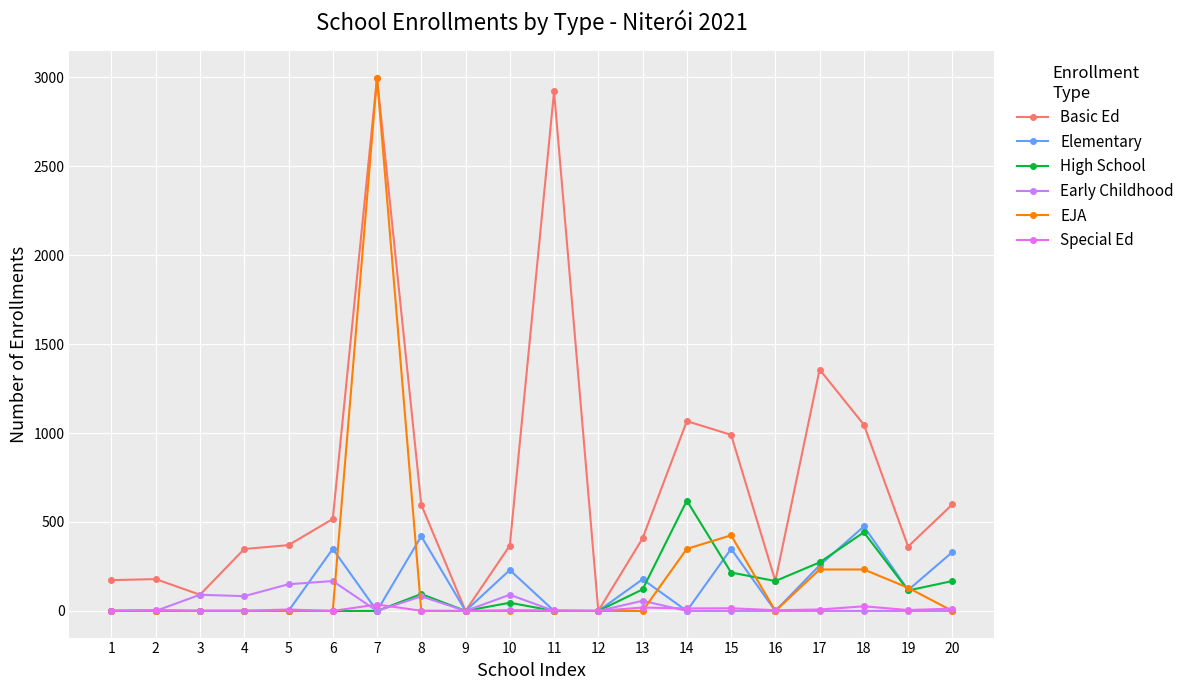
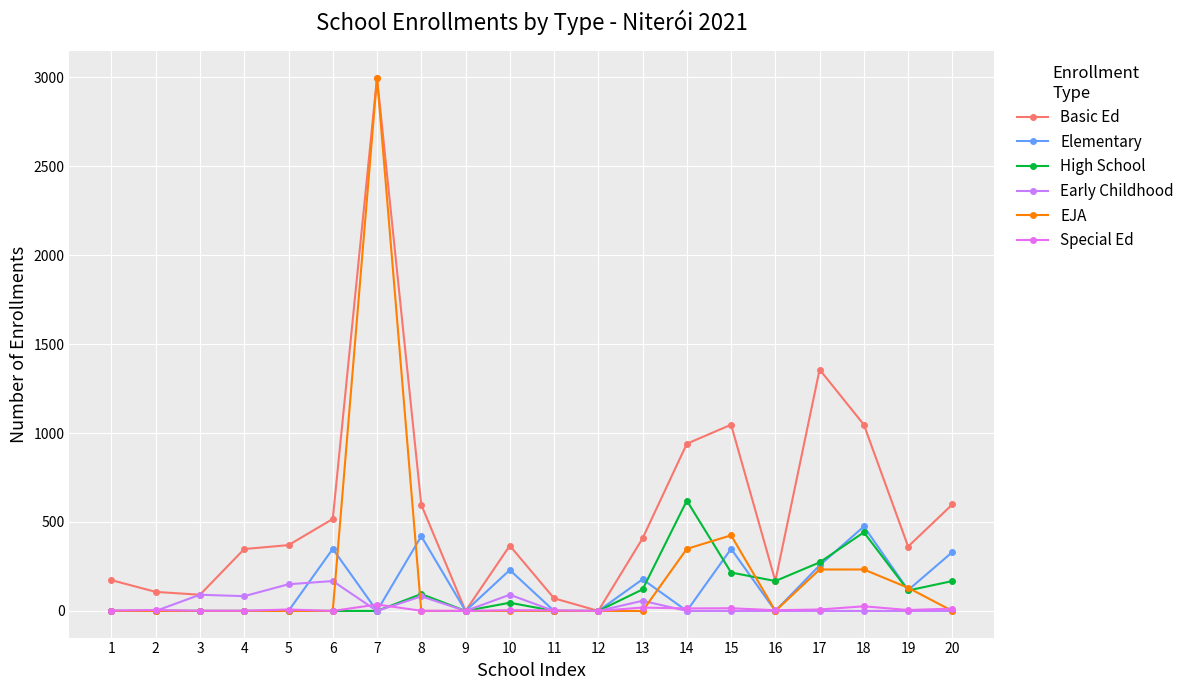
  {
    "Basic Ed": {
      "1": 170,
-     "2": 180,
+     "2": 110,
      "4": 350,
      "5": 370,
      "6": 520,
      "8": 600,
      "10": 370,
-     "11": 2920,
+     "11": 70,
      "13": 410,
-     "14": 1070,
-     "15": 990,
+     "14": 940,
+     "15": 1050,
      "17": 1360,
      "18": 1050,
      "19": 360,
      "20": 600
    },
    "Elementary": {
      "6": 350,
      "8": 420,
      "10": 230,
      "13": 180,
      "15": 350,
      "17": 260,
      "18": 480,
      "20": 330
    },
    "High School": {
      "10": 50,
      "13": 120,
      "14": 620,
      "15": 220,
      "17": 270,
      "18": 440,
      "20": 170
    },
    "EJA": {
      "13": 0,
      "14": 350,
      "15": 430,
      "17": 230,
      "18": 230
    }
  }
